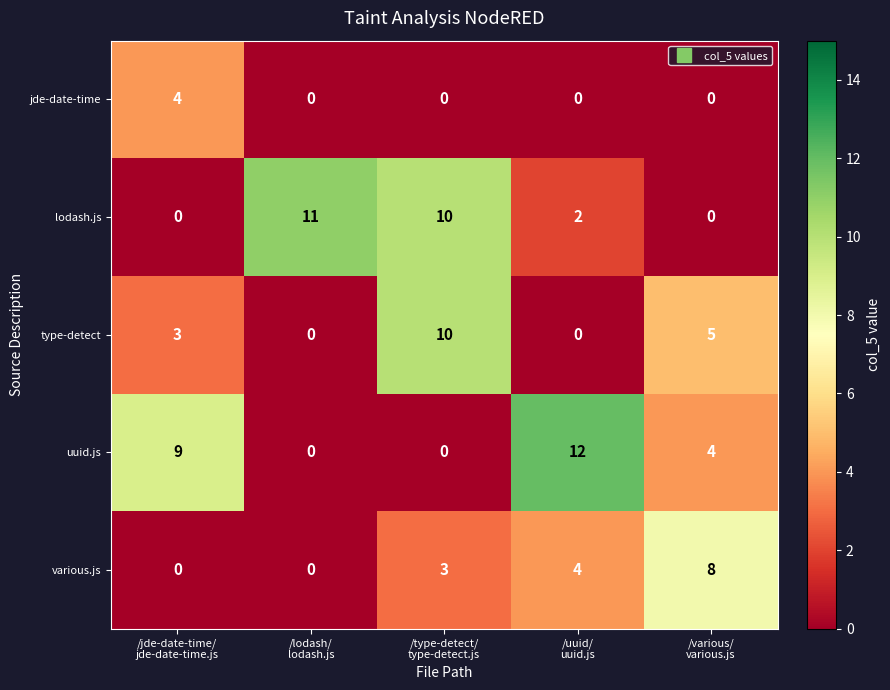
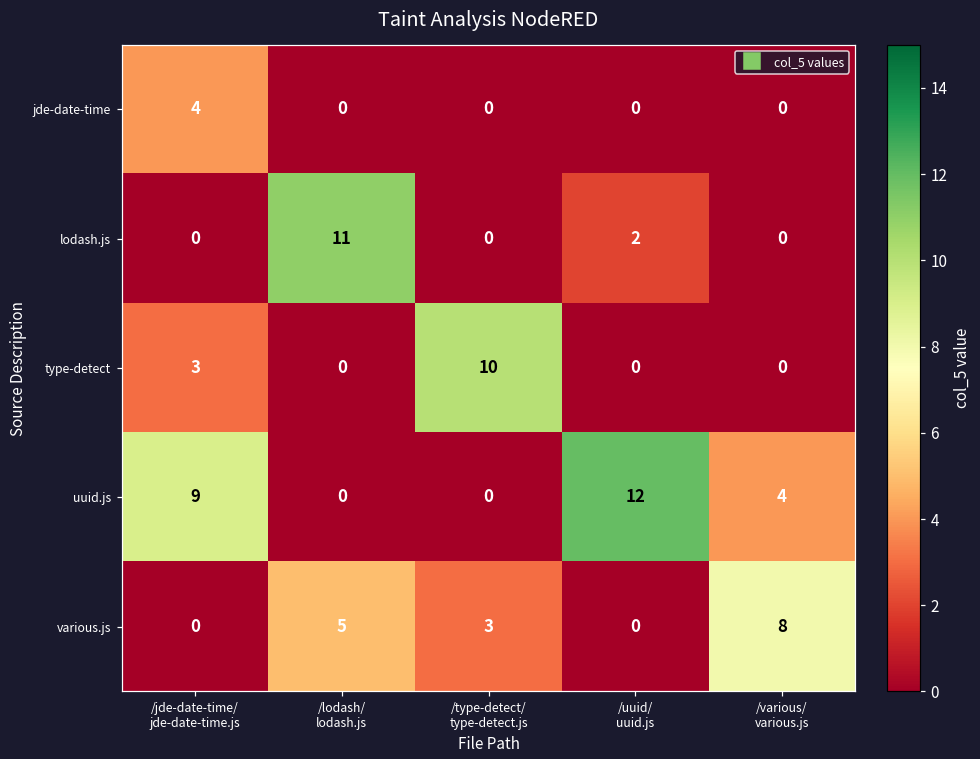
  {
    "jde-date-time": {
      "/jde-date-time/ jde-date-time.js": 4,
      "/lodash/ lodash.js": 0,
      "/type-detect/ type-detect.js": 0,
      "/uuid/ uuid.js": 0,
      "/various/ various.js": 0
    },
    "lodash.js": {
      "/jde-date-time/ jde-date-time.js": 0,
      "/lodash/ lodash.js": 11,
-     "/type-detect/ type-detect.js": 10,
+     "/type-detect/ type-detect.js": 0,
      "/uuid/ uuid.js": 2,
      "/various/ various.js": 0
    },
    "type-detect": {
      "/jde-date-time/ jde-date-time.js": 3,
      "/lodash/ lodash.js": 0,
      "/type-detect/ type-detect.js": 10,
      "/uuid/ uuid.js": 0,
-     "/various/ various.js": 5
+     "/various/ various.js": 0
    },
    "uuid.js": {
      "/jde-date-time/ jde-date-time.js": 9,
      "/lodash/ lodash.js": 0,
      "/type-detect/ type-detect.js": 0,
      "/uuid/ uuid.js": 12,
      "/various/ various.js": 4
    },
    "various.js": {
      "/jde-date-time/ jde-date-time.js": 0,
-     "/lodash/ lodash.js": 0,
+     "/lodash/ lodash.js": 5,
      "/type-detect/ type-detect.js": 3,
-     "/uuid/ uuid.js": 4,
+     "/uuid/ uuid.js": 0,
      "/various/ various.js": 8
    }
  }
